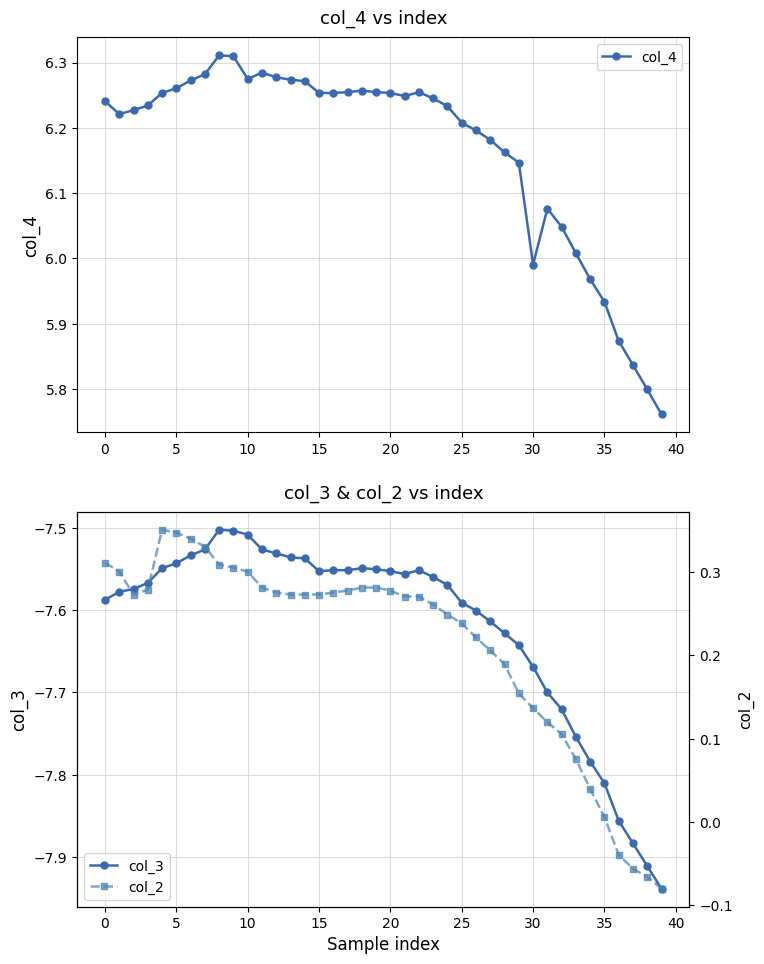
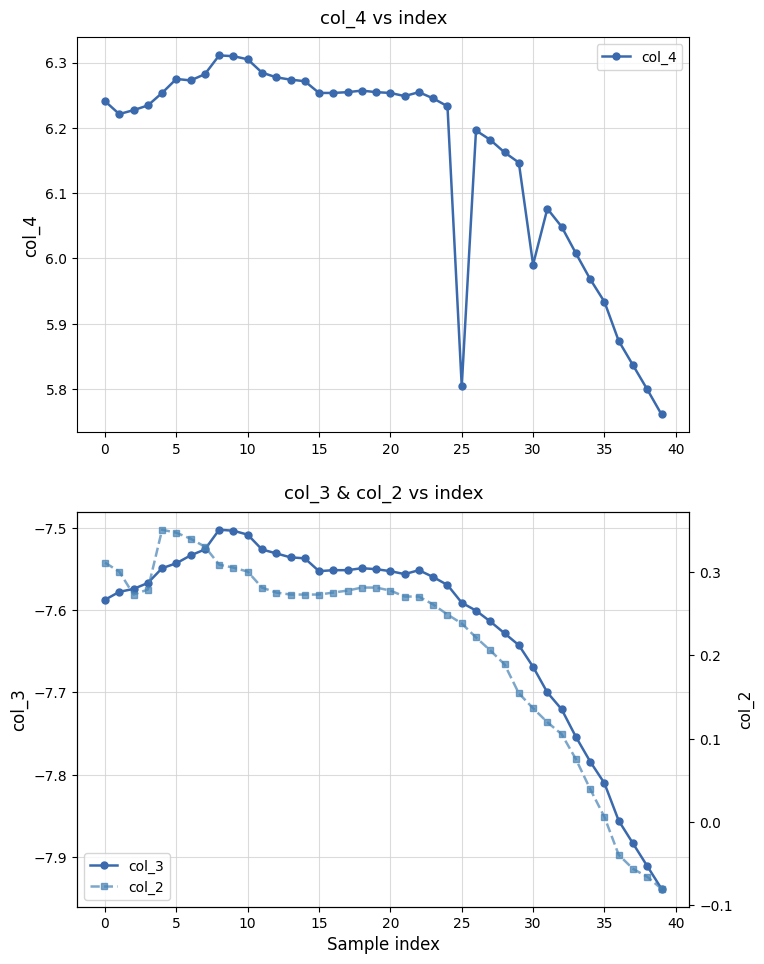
  {
    "col_4 vs index": {
      "0": 6.24,
-     "5": 6.26,
-     "10": 6.27,
+     "5": 6.27,
+     "10": 6.30,
      "15": 6.25,
      "20": 6.25,
-     "25": 6.21,
+     "25": 5.80,
      "30": 5.99,
      "35": 5.93
    }
  }
